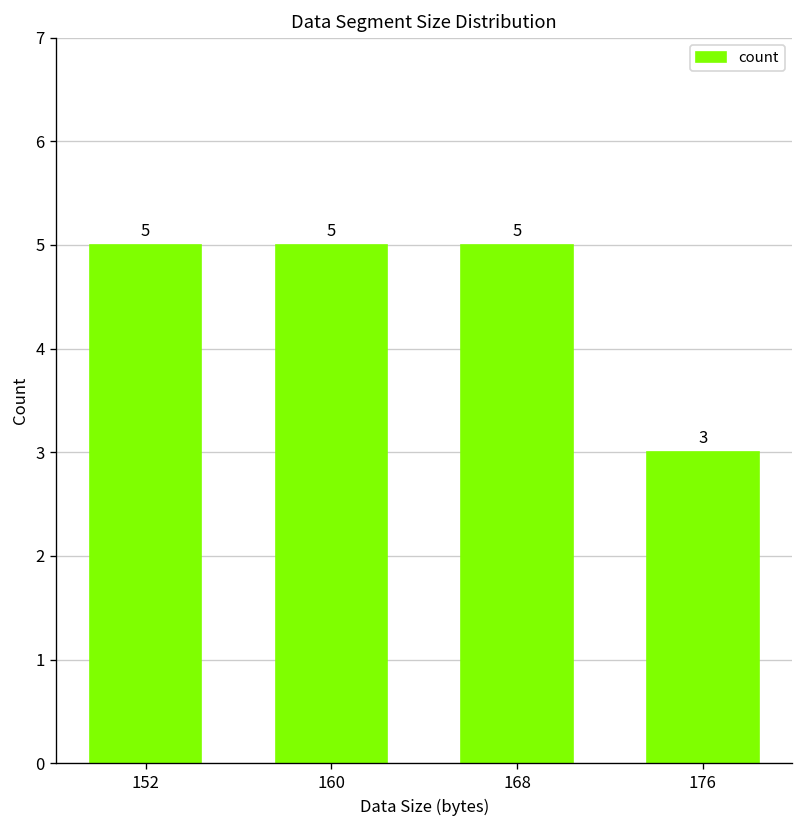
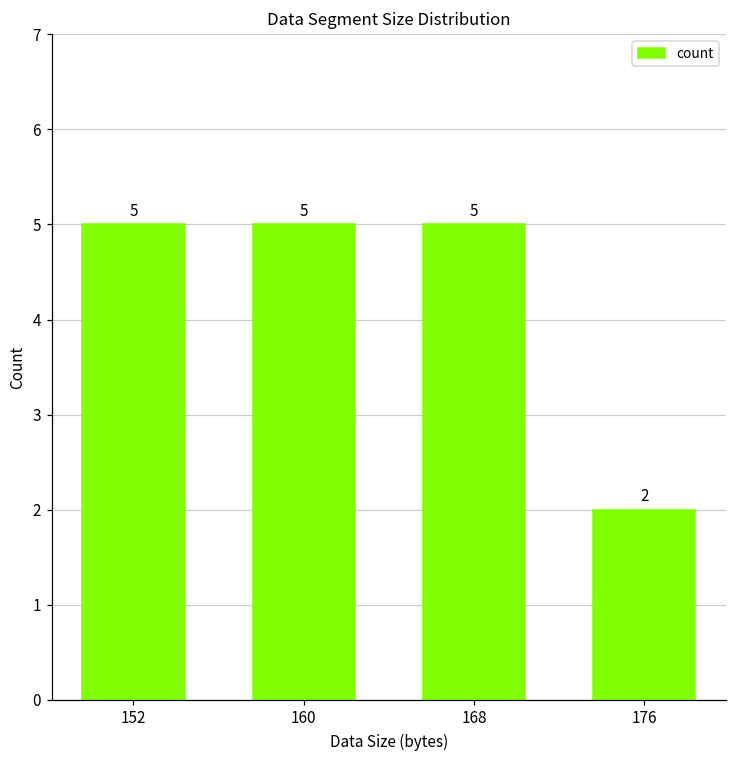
  {
    "152": 5,
    "160": 5,
    "168": 5,
-   "176": 3
+   "176": 2
  }
